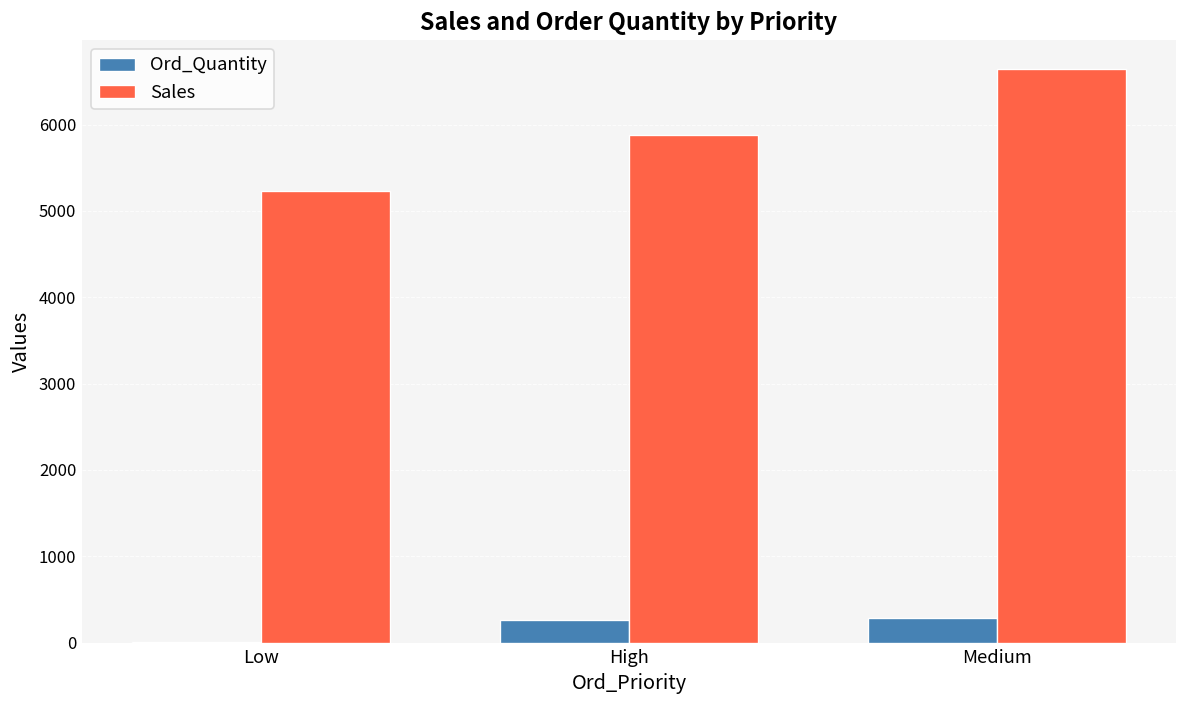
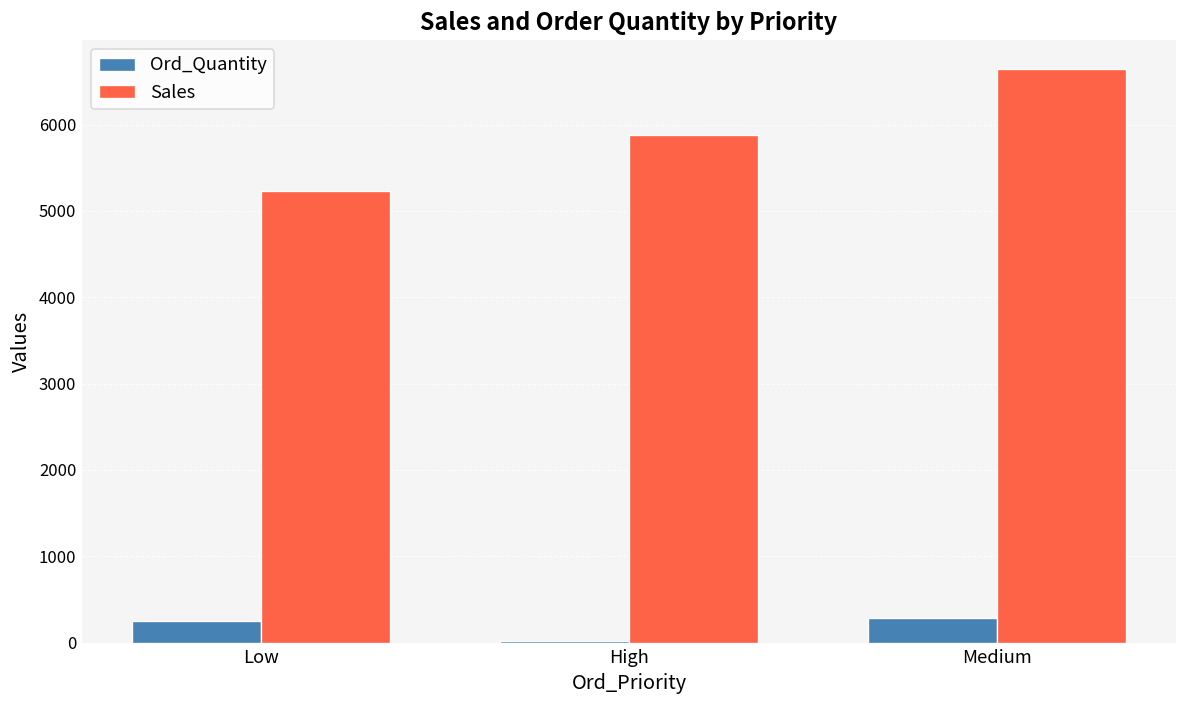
  {
    "Ord_Quantity": {
-     "Low": 0,
-     "High": 300,
+     "Low": 300,
+     "High": 0,
      "Medium": 300
    },
    "Sales": {
      "Low": 5200,
      "High": 5900,
      "Medium": 6600
    }
  }
